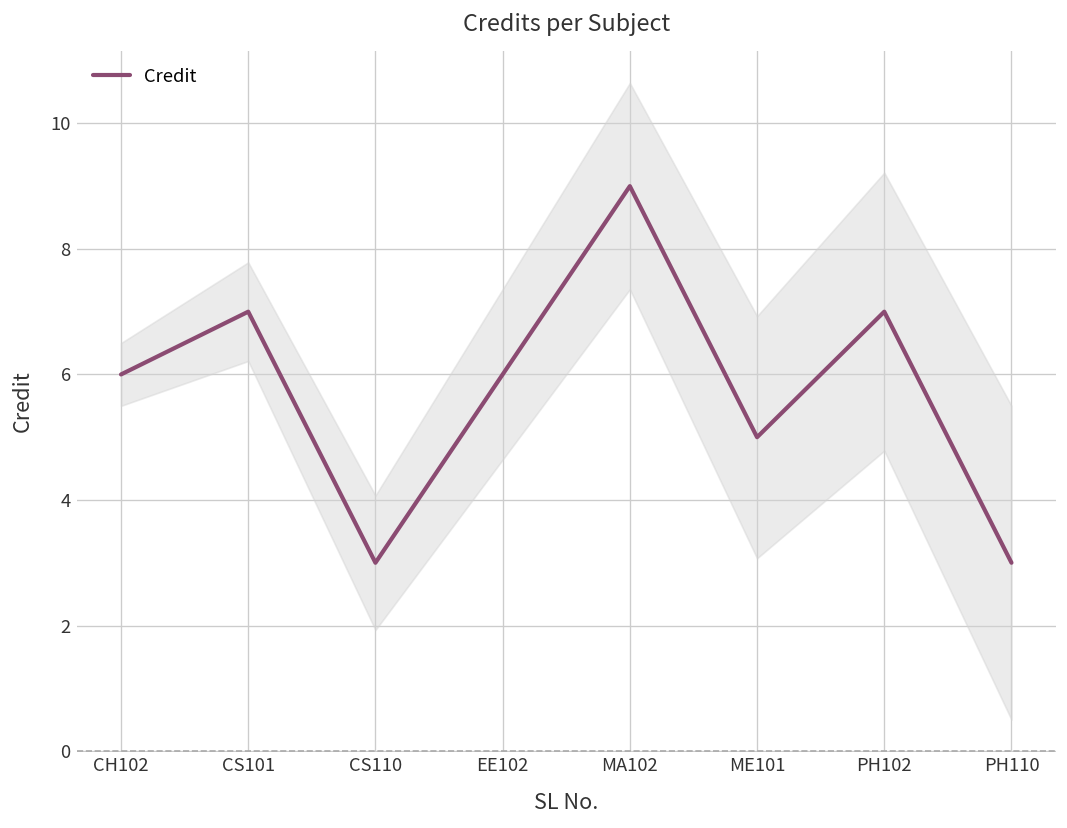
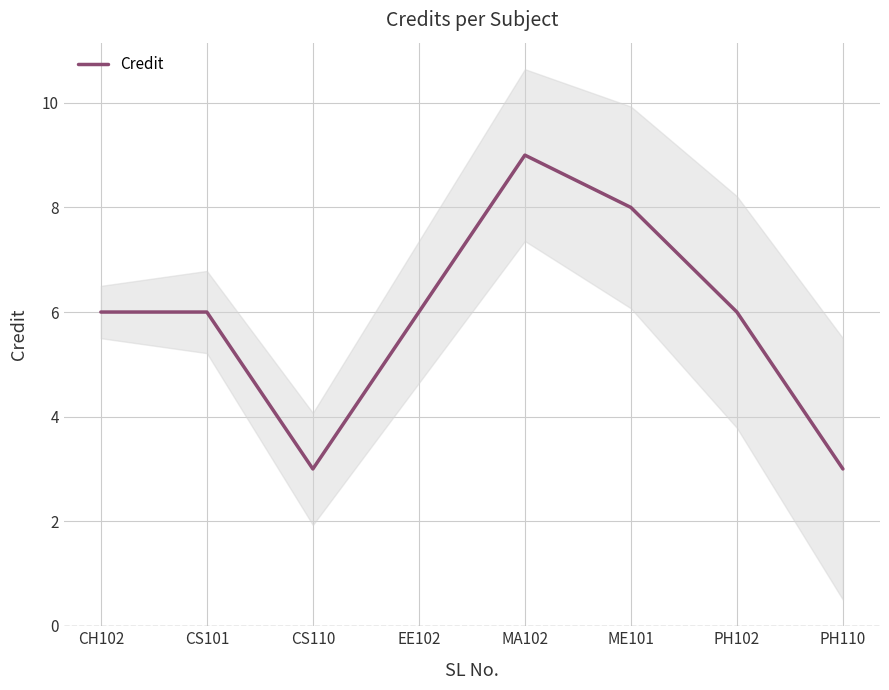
  {
    "Credit": {
      "CH102": 6,
-     "CS101": 7,
+     "CS101": 6,
      "CS110": 3,
      "EE102": 6,
      "MA102": 9,
-     "ME101": 5,
-     "PH102": 7,
+     "ME101": 8,
+     "PH102": 6,
      "PH110": 3
    }
  }
